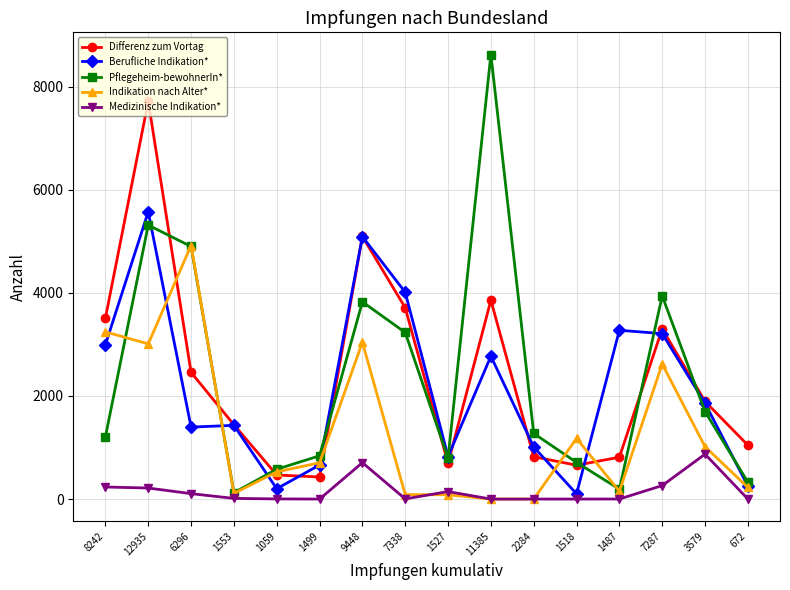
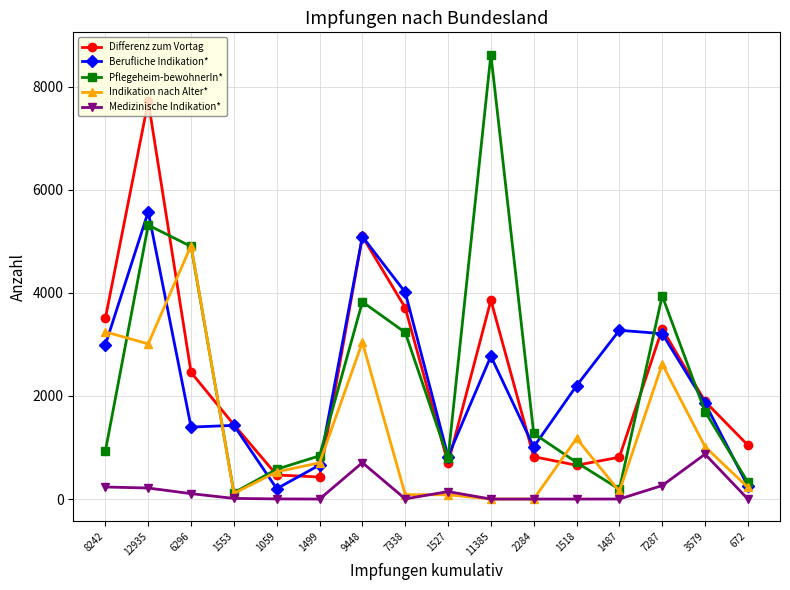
  {
    "Differenz zum Vortag": {
      "8242": 3500,
      "6296": 2500,
      "1059": 500,
      "1499": 400,
      "7338": 3700,
      "1527": 700,
      "11385": 3900,
      "2284": 800,
      "1518": 700,
      "1487": 800,
      "7287": 3300,
      "672": 1000
    },
    "Berufliche Indikation*": {
      "8242": 3000,
      "12935": 5600,
      "6296": 1400,
      "1059": 200,
      "7338": 4000,
      "11385": 2800,
      "2284": 1000,
-     "1518": 100,
+     "1518": 2200,
      "1487": 3300,
      "7287": 3200
    },
    "Pflegeheim-bewohnerIn*": {
-     "8242": 1200,
+     "8242": 900,
      "12935": 5300,
      "1059": 600,
      "1499": 800,
      "9448": 3800,
      "7338": 3200,
      "11385": 8600,
      "2284": 1300,
      "1518": 700,
      "7287": 3900,
      "3579": 1700,
      "672": 300
    },
    "Indikation nach Alter*": {
      "8242": 3200,
      "12935": 3000,
      "1059": 500,
      "9448": 3000,
      "7338": 100,
      "1527": 100,
      "1518": 1200,
      "7287": 2600,
      "3579": 1000
    },
    "Medizinische Indikation*": {
      "8242": 200,
      "12935": 200,
      "6296": 100,
      "1553": 0,
      "1059": 0,
      "1499": 0,
      "9448": 700,
      "7338": 0,
      "1527": 100,
      "1518": 0,
      "1487": 0,
      "7287": 300,
      "3579": 900,
      "672": 0
    }
  }
